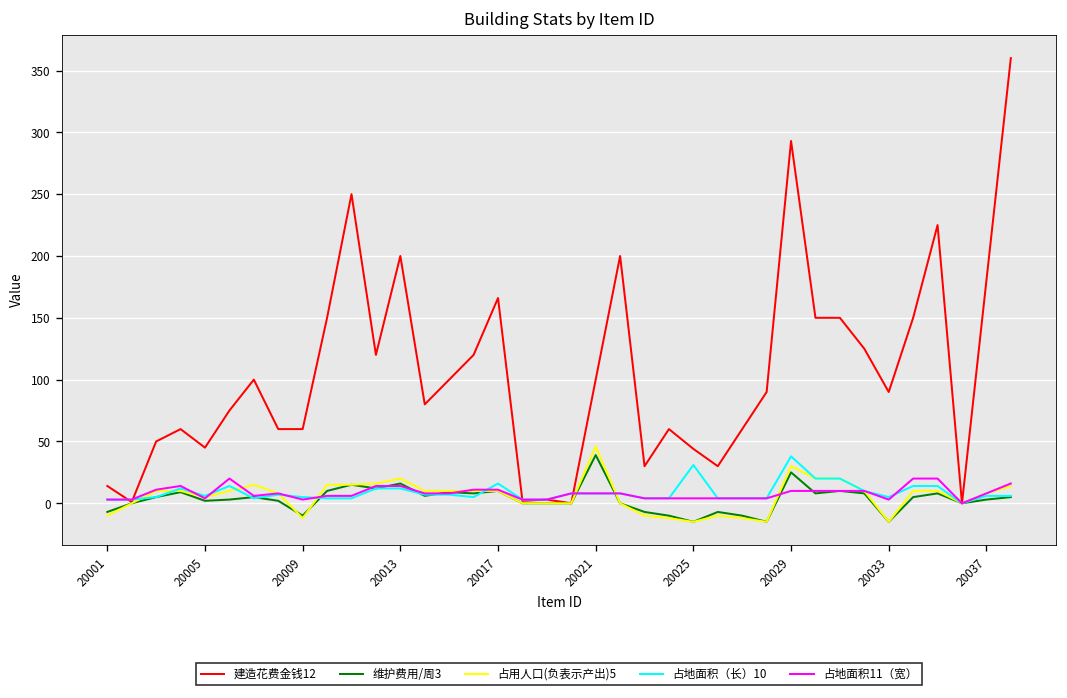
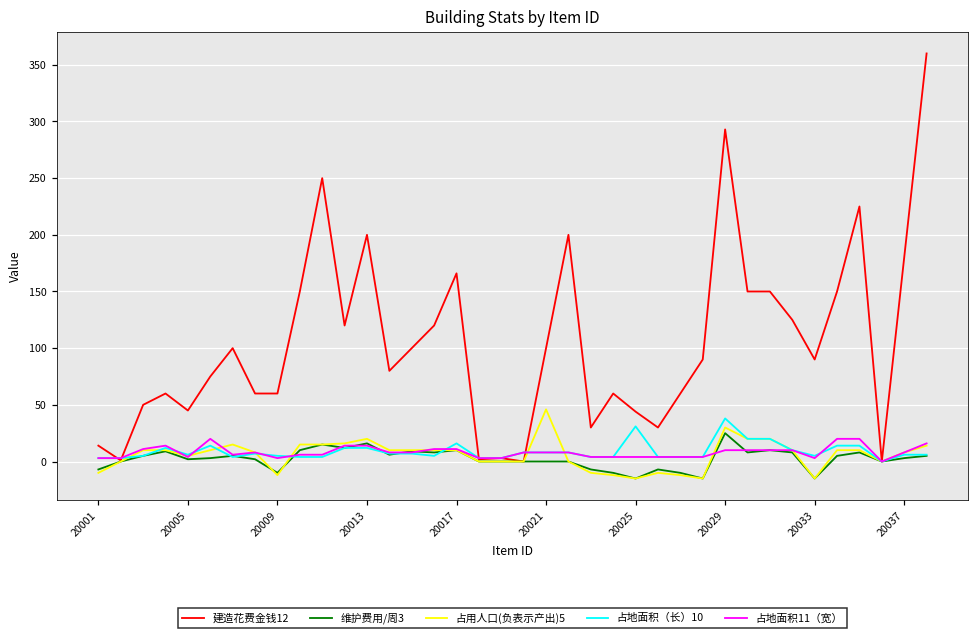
  {
    "建造花费金钱12": {
      "20001": 14,
      "20005": 45,
      "20009": 60,
      "20013": 200,
      "20017": 166,
      "20021": 100,
      "20025": 44,
      "20029": 293,
      "20033": 90,
      "20037": 180
    },
    "维护费用/周3": {
      "20001": -7,
-     "20021": 39,
+     "20021": 0,
      "20029": 25,
      "20037": 3
    },
    "占用人口(负表示产出)5": {
      "20001": -10,
      "20013": 20,
      "20021": 46,
      "20029": 30
    },
    "占地面积（长）10": {
      "20017": 16,
      "20025": 31,
      "20029": 38
    },
    "占地面积11（宽）": {
      "20025": 4,
      "20029": 10
    }
  }
